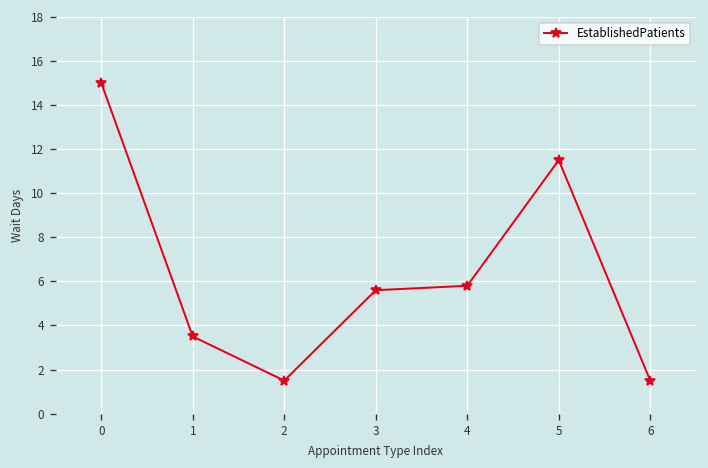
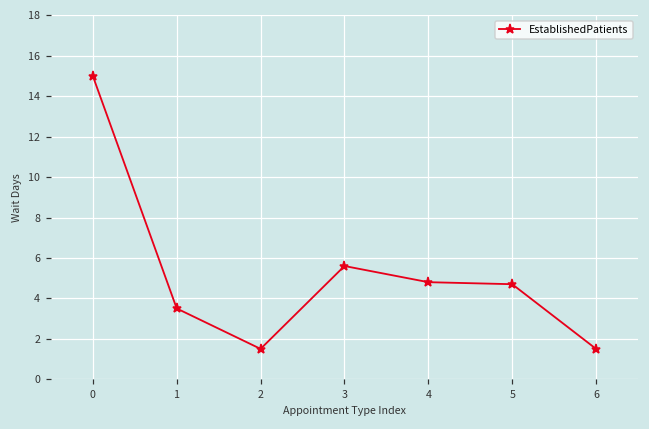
  {
    "0": 15.0,
    "1": 3.5,
    "2": 1.5,
    "3": 5.6,
-   "4": 5.8,
-   "5": 11.5,
+   "4": 4.8,
+   "5": 4.7,
    "6": 1.5
  }
